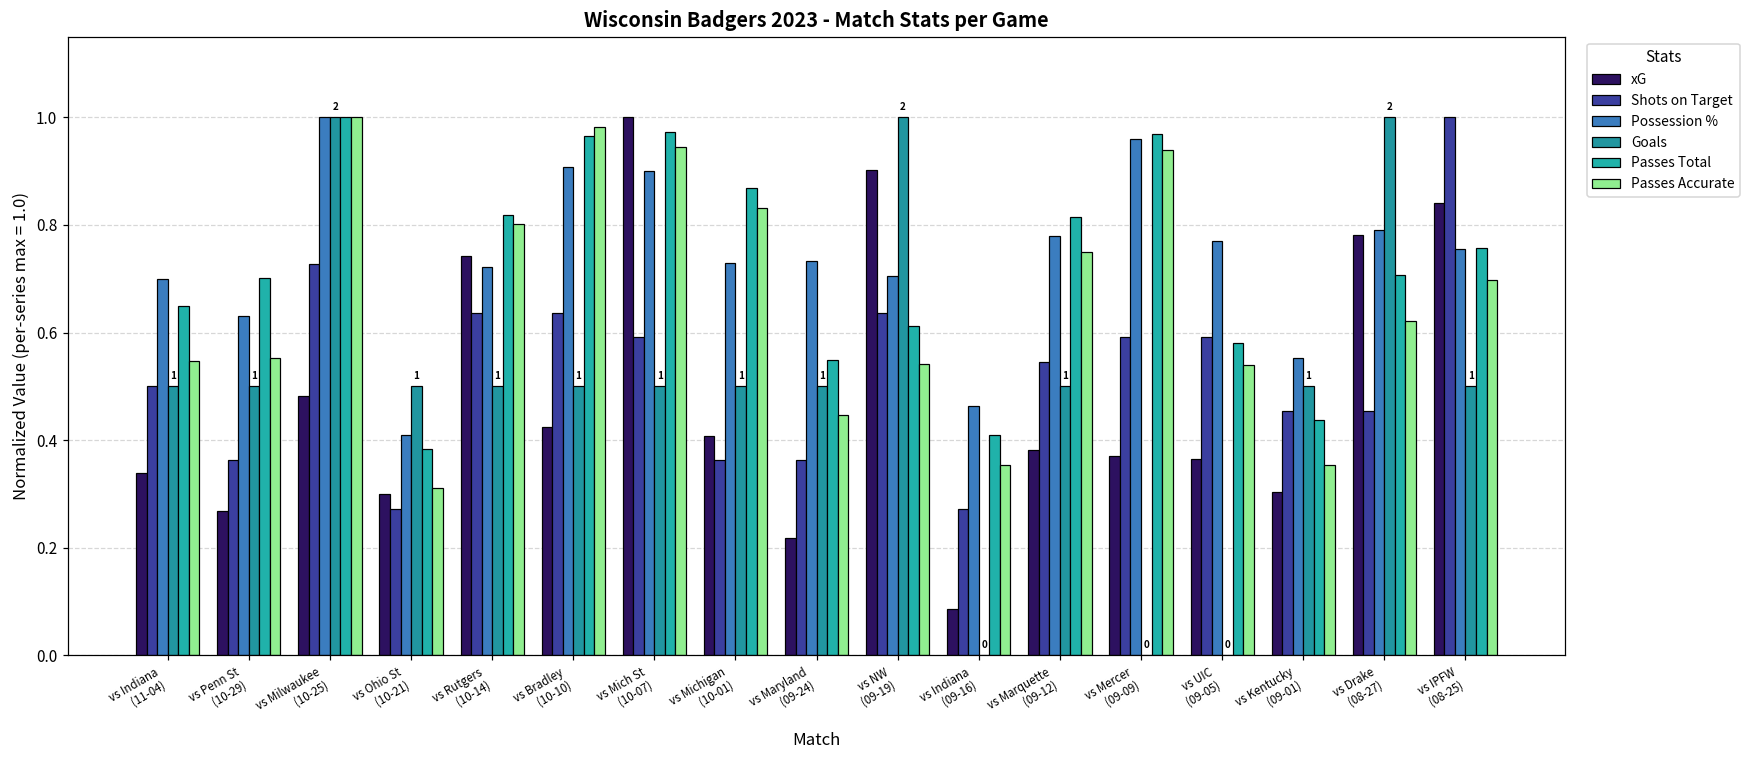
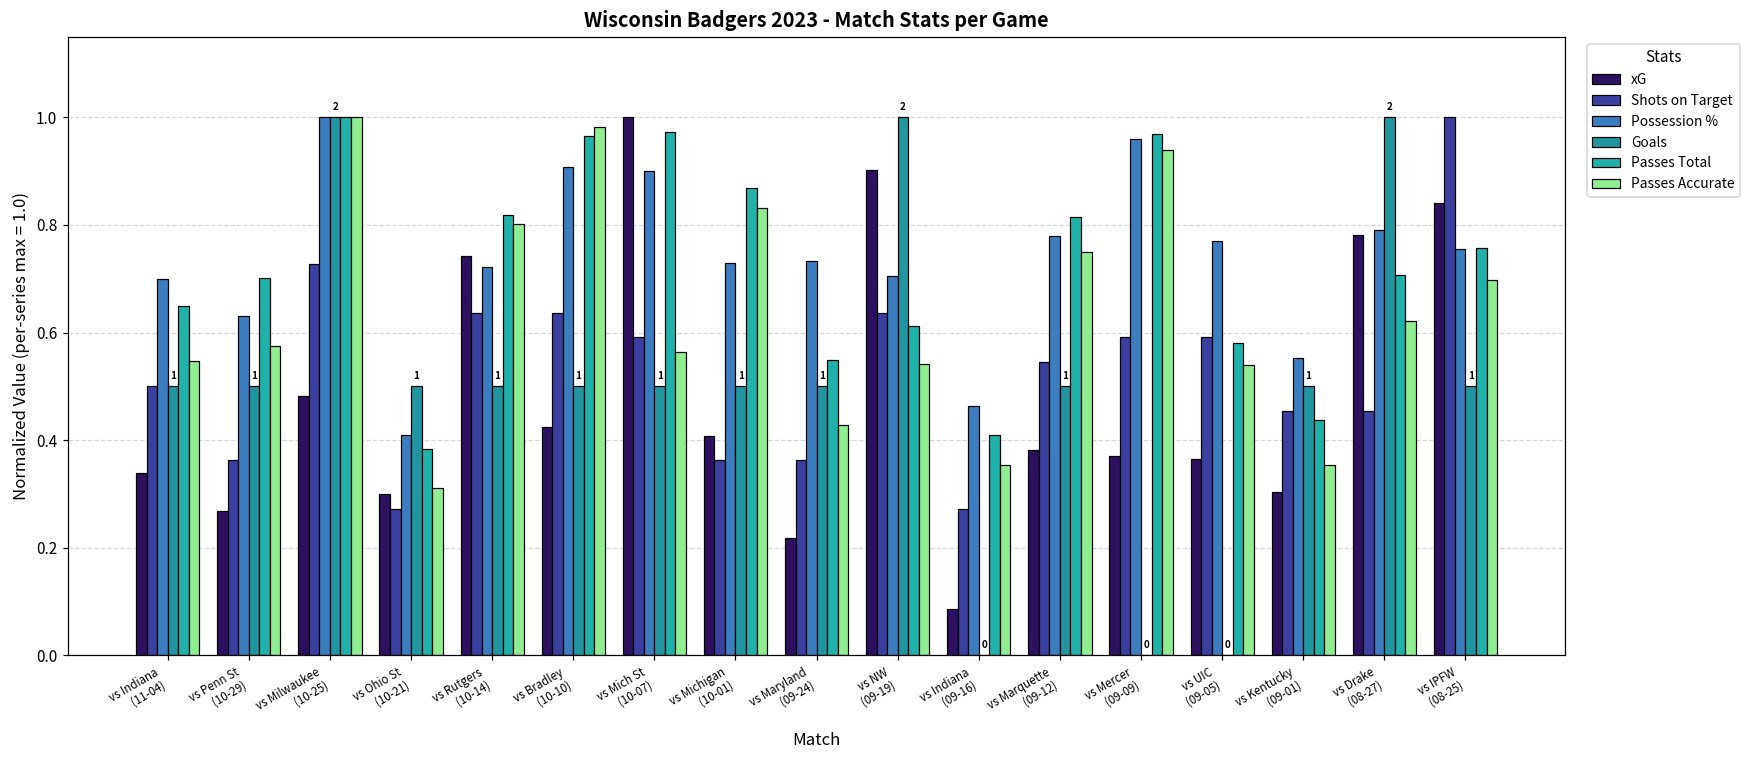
  {
    "xG": {
      "vs Indiana (11-04)": 0.34,
      "vs Penn St (10-29)": 0.27,
      "vs Milwaukee (10-25)": 0.48,
      "vs Ohio St (10-21)": 0.30,
      "vs Rutgers (10-14)": 0.74,
      "vs Bradley (10-10)": 0.42,
      "vs Mich St (10-07)": 1.00,
      "vs Michigan (10-01)": 0.41,
      "vs Maryland (09-24)": 0.22,
      "vs NW (09-19)": 0.90,
      "vs Indiana (09-16)": 0.09,
      "vs Marquette (09-12)": 0.38,
      "vs Mercer (09-09)": 0.37,
      "vs UIC (09-05)": 0.37,
      "vs Kentucky (09-01)": 0.30,
      "vs Drake (08-27)": 0.78,
      "vs IPFW (08-25)": 0.84
    },
    "Shots on Target": {
      "vs Penn St (10-29)": 0.36,
      "vs Milwaukee (10-25)": 0.73,
      "vs Ohio St (10-21)": 0.27,
      "vs Rutgers (10-14)": 0.64,
      "vs Bradley (10-10)": 0.64,
      "vs Mich St (10-07)": 0.59,
      "vs Michigan (10-01)": 0.36,
      "vs Maryland (09-24)": 0.36,
      "vs NW (09-19)": 0.64,
      "vs Indiana (09-16)": 0.27,
      "vs Mercer (09-09)": 0.59,
      "vs UIC (09-05)": 0.59,
      "vs Kentucky (09-01)": 0.45,
      "vs Drake (08-27)": 0.45,
      "vs IPFW (08-25)": 1.00
    },
    "Passes Accurate": {
-     "vs Penn St (10-29)": 0.55,
+     "vs Penn St (10-29)": 0.57,
      "vs Milwaukee (10-25)": 1.00,
      "vs Ohio St (10-21)": 0.31,
      "vs Rutgers (10-14)": 0.80,
      "vs Bradley (10-10)": 0.98,
-     "vs Mich St (10-07)": 0.95,
+     "vs Mich St (10-07)": 0.56,
      "vs Michigan (10-01)": 0.83,
-     "vs Maryland (09-24)": 0.45,
+     "vs Maryland (09-24)": 0.43,
      "vs NW (09-19)": 0.54,
      "vs Indiana (09-16)": 0.35,
      "vs Marquette (09-12)": 0.75,
      "vs Mercer (09-09)": 0.94,
      "vs UIC (09-05)": 0.54,
      "vs Kentucky (09-01)": 0.35,
      "vs Drake (08-27)": 0.62,
      "vs IPFW (08-25)": 0.70
    }
  }
